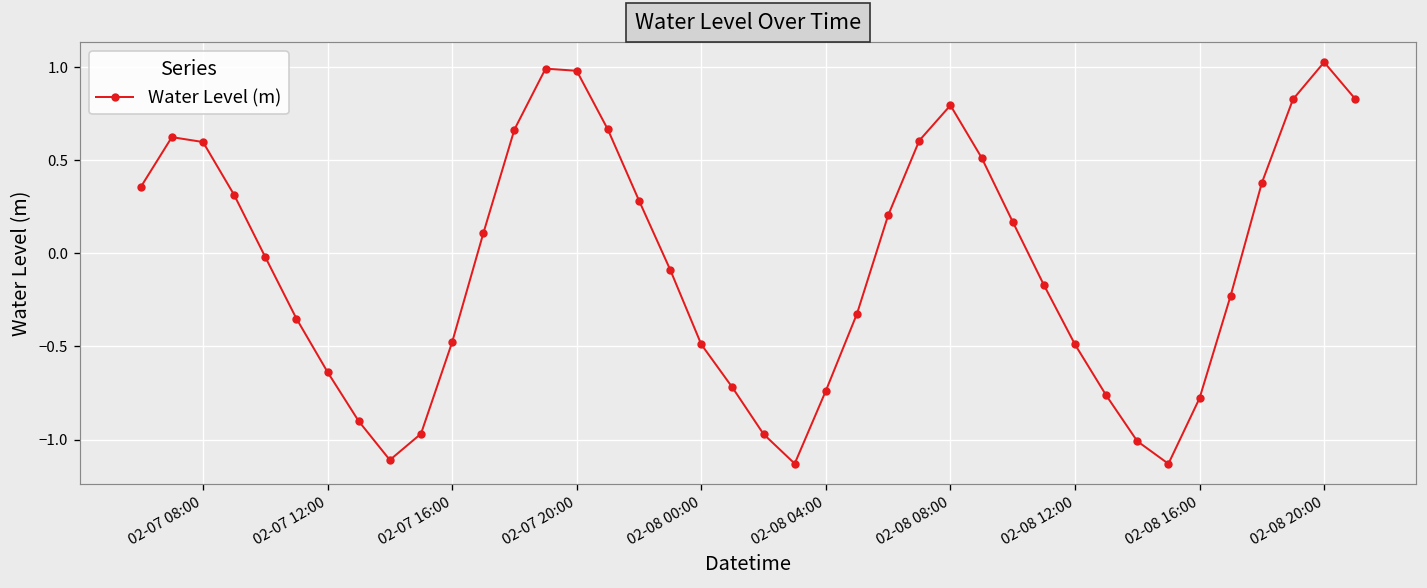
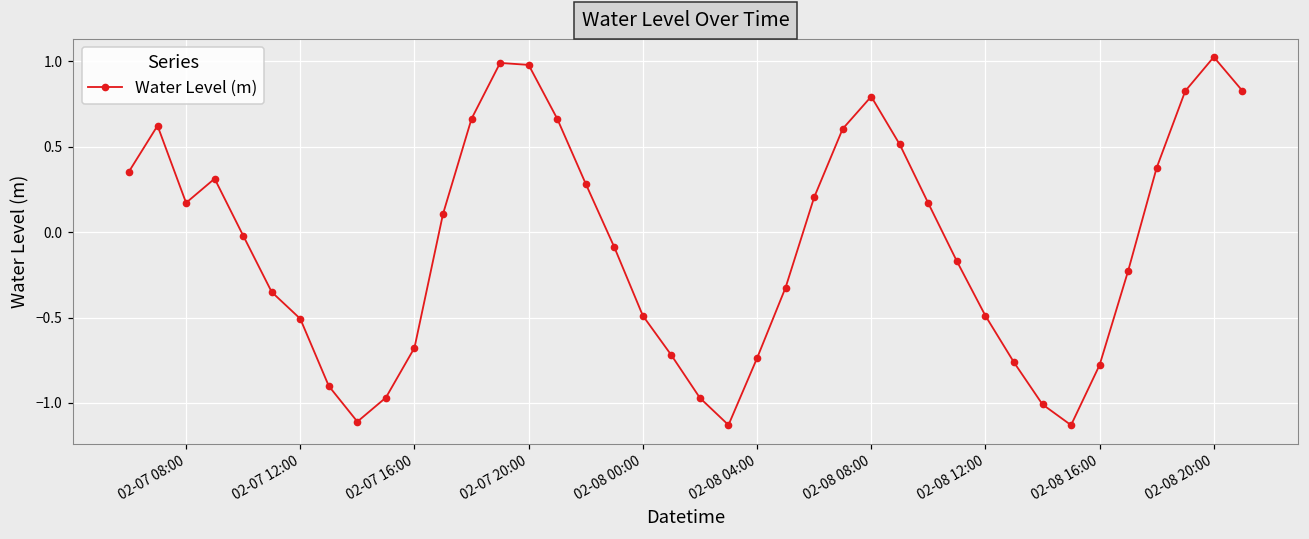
  {
-   "02-07 08:00": 0.60,
-   "02-07 12:00": -0.64,
-   "02-07 16:00": -0.48,
+   "02-07 08:00": 0.17,
+   "02-07 12:00": -0.51,
+   "02-07 16:00": -0.68,
    "02-07 20:00": 0.98,
    "02-08 00:00": -0.49,
    "02-08 04:00": -0.74,
    "02-08 08:00": 0.79,
    "02-08 12:00": -0.49,
    "02-08 16:00": -0.78,
    "02-08 20:00": 1.03
  }
